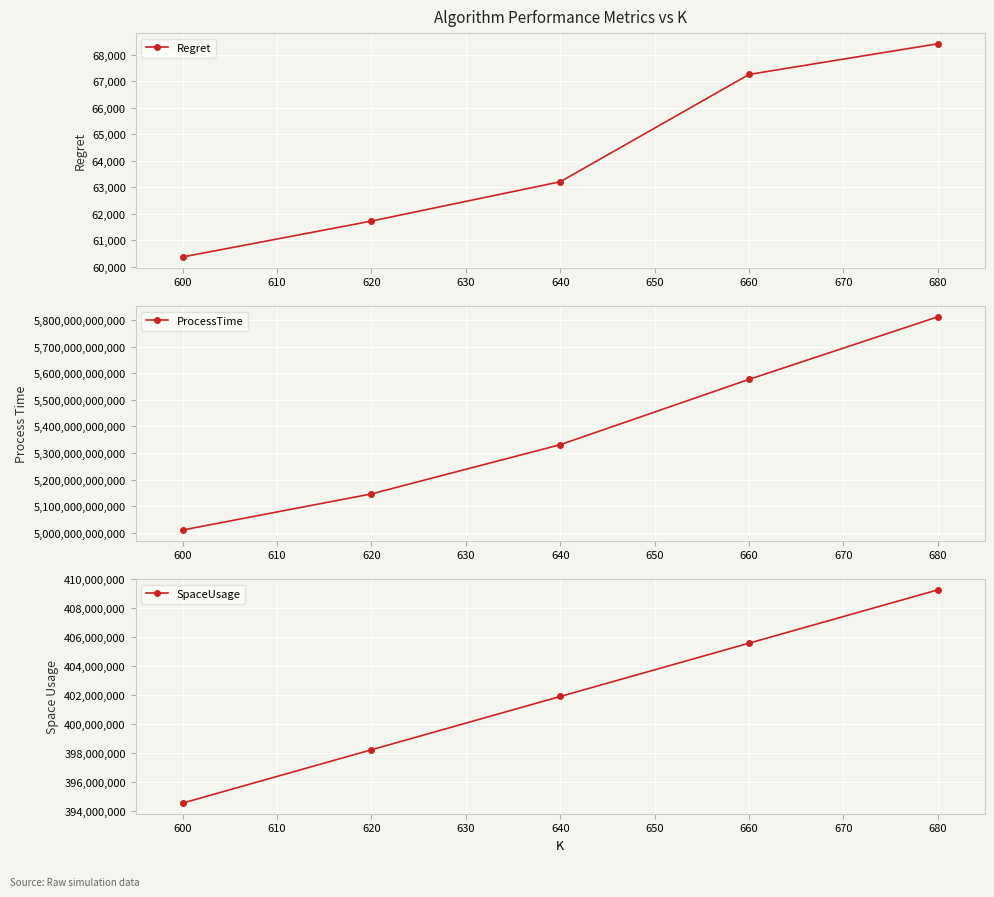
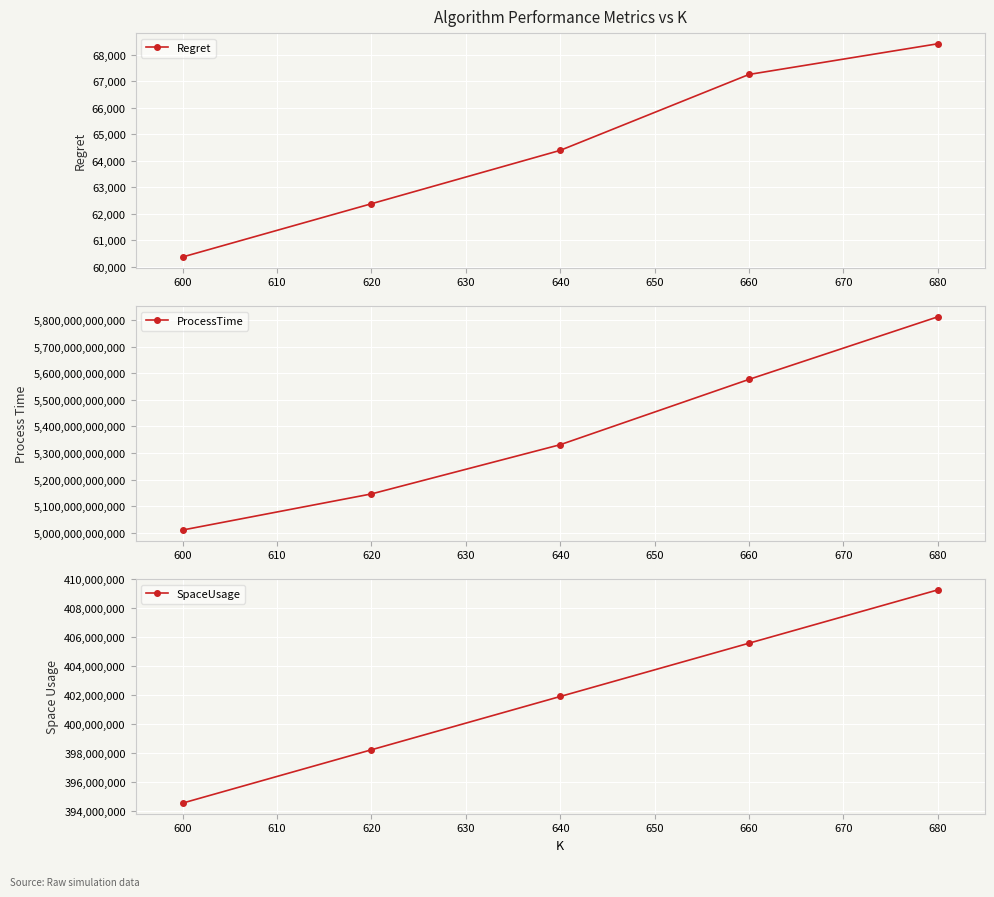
  {
    "Algorithm Performance Metrics vs K": {
      "600": "60,400",
-     "620": "61,700",
-     "640": "63,200",
+     "620": "62,400",
+     "640": "64,400",
      "660": "67,300",
      "680": "68,400"
    }
  }
